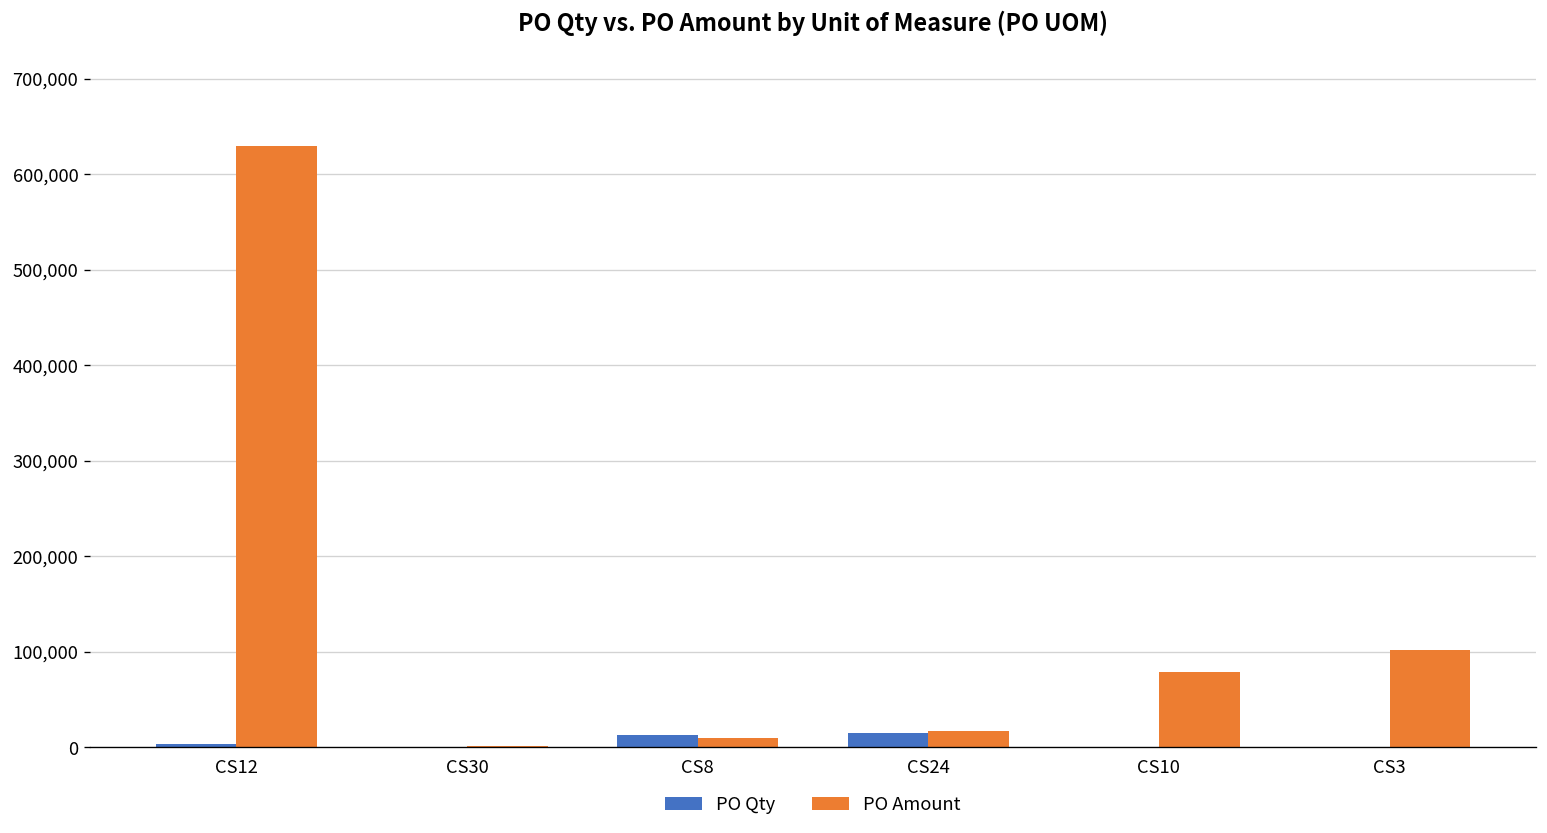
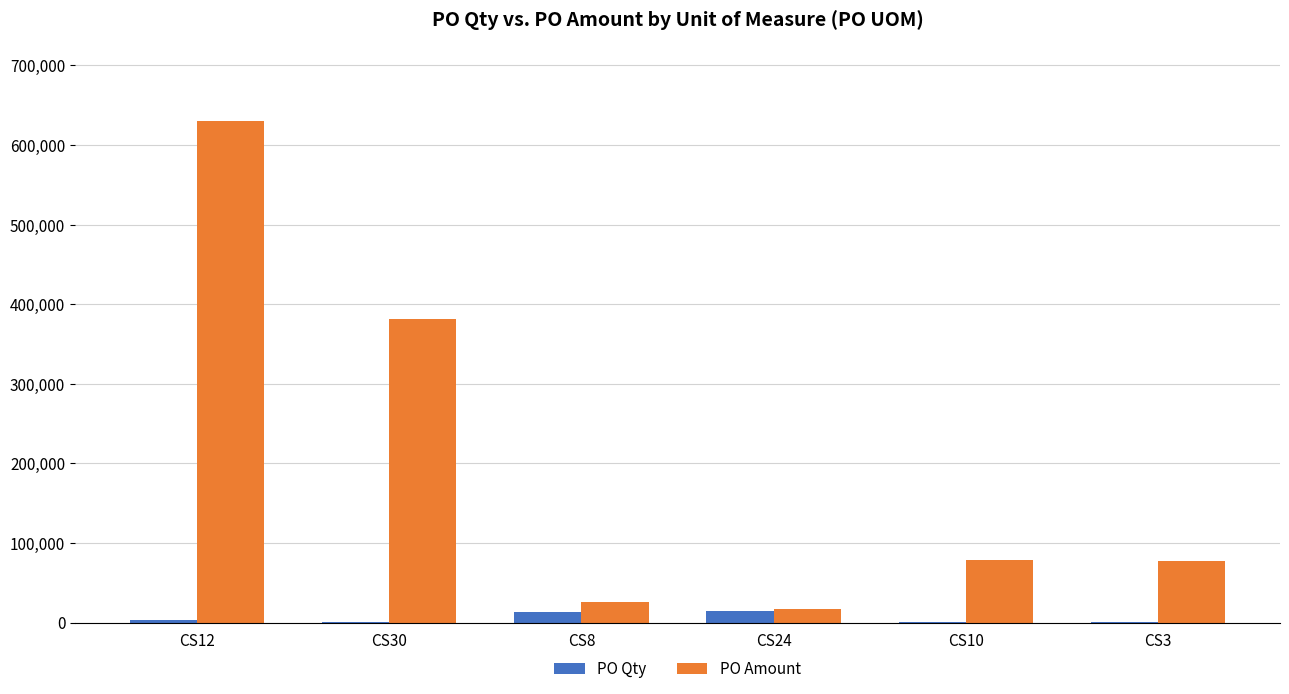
  {
    "PO Qty": {
      "CS12": "0",
      "CS8": "10,000",
      "CS24": "10,000"
    },
    "PO Amount": {
      "CS12": "630,000",
-     "CS30": "0",
-     "CS8": "10,000",
+     "CS30": "380,000",
+     "CS8": "30,000",
      "CS24": "20,000",
      "CS10": "80,000",
-     "CS3": "100,000"
+     "CS3": "80,000"
    }
  }
